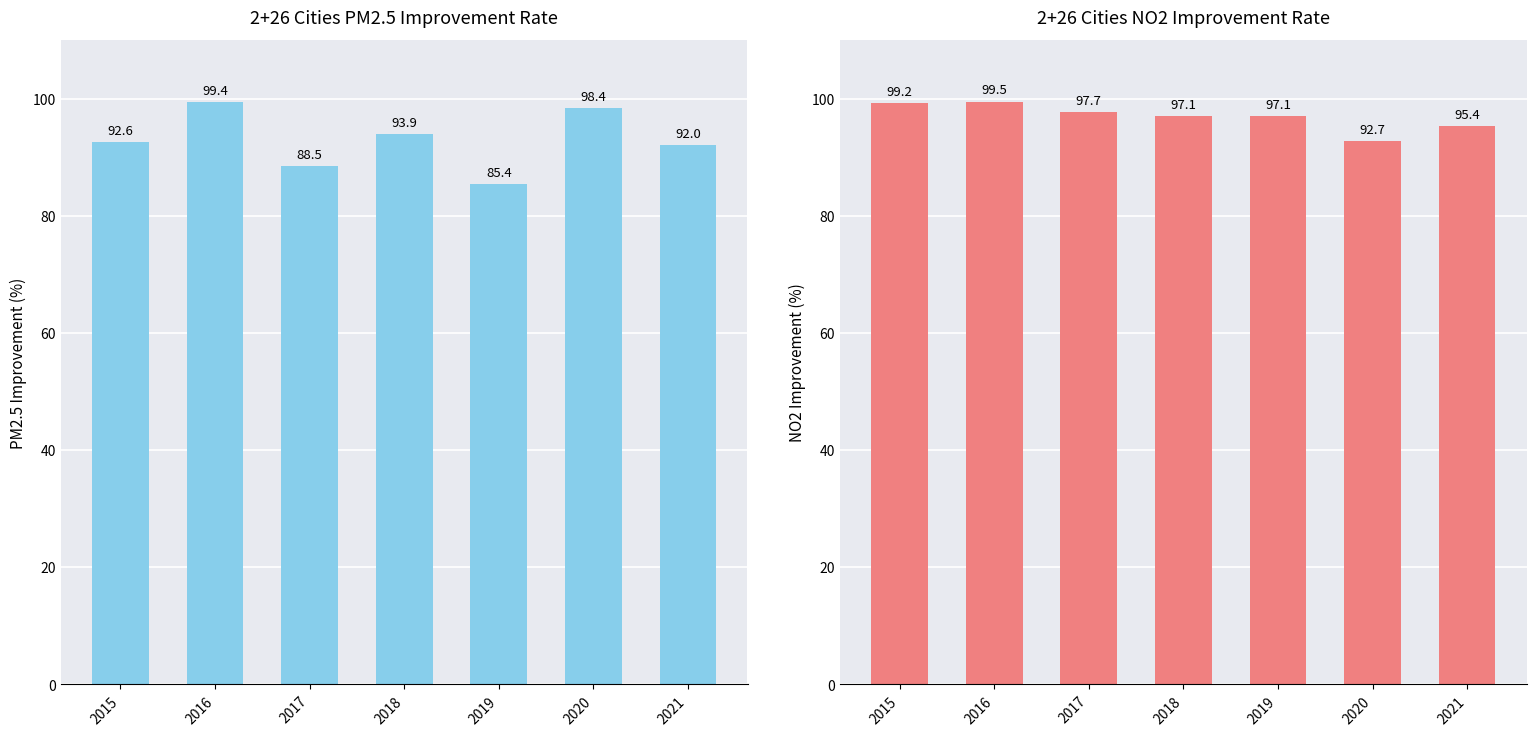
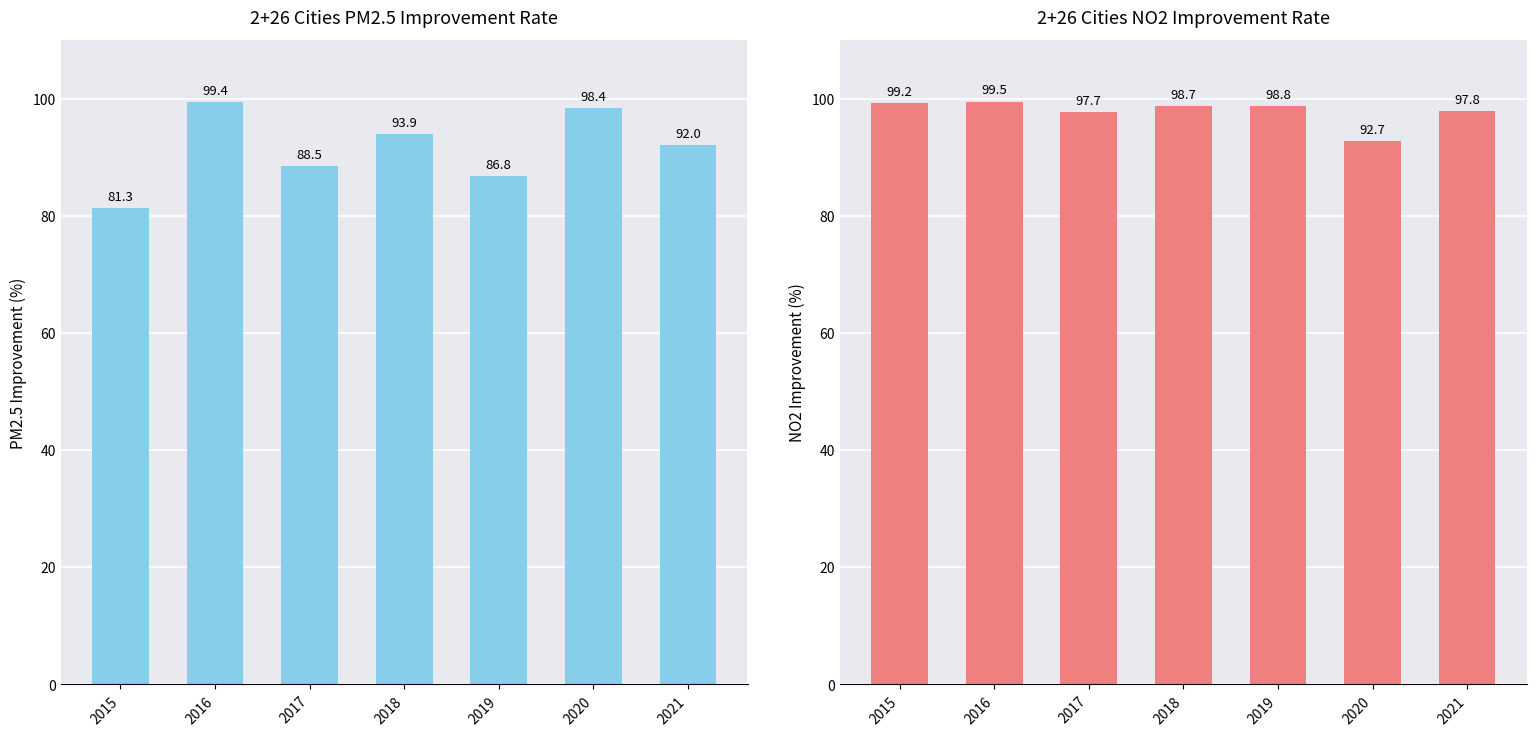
  {
    "2+26 Cities PM2.5 Improvement Rate": {
-     "2015": 92.6,
+     "2015": 81.3,
      "2016": 99.4,
      "2017": 88.5,
      "2018": 93.9,
-     "2019": 85.4,
+     "2019": 86.8,
      "2020": 98.4,
      "2021": 92.0
    },
    "2+26 Cities NO2 Improvement Rate": {
      "2015": 99.2,
      "2016": 99.5,
      "2017": 97.7,
-     "2018": 97.1,
-     "2019": 97.1,
+     "2018": 98.7,
+     "2019": 98.8,
      "2020": 92.7,
-     "2021": 95.4
+     "2021": 97.8
    }
  }
